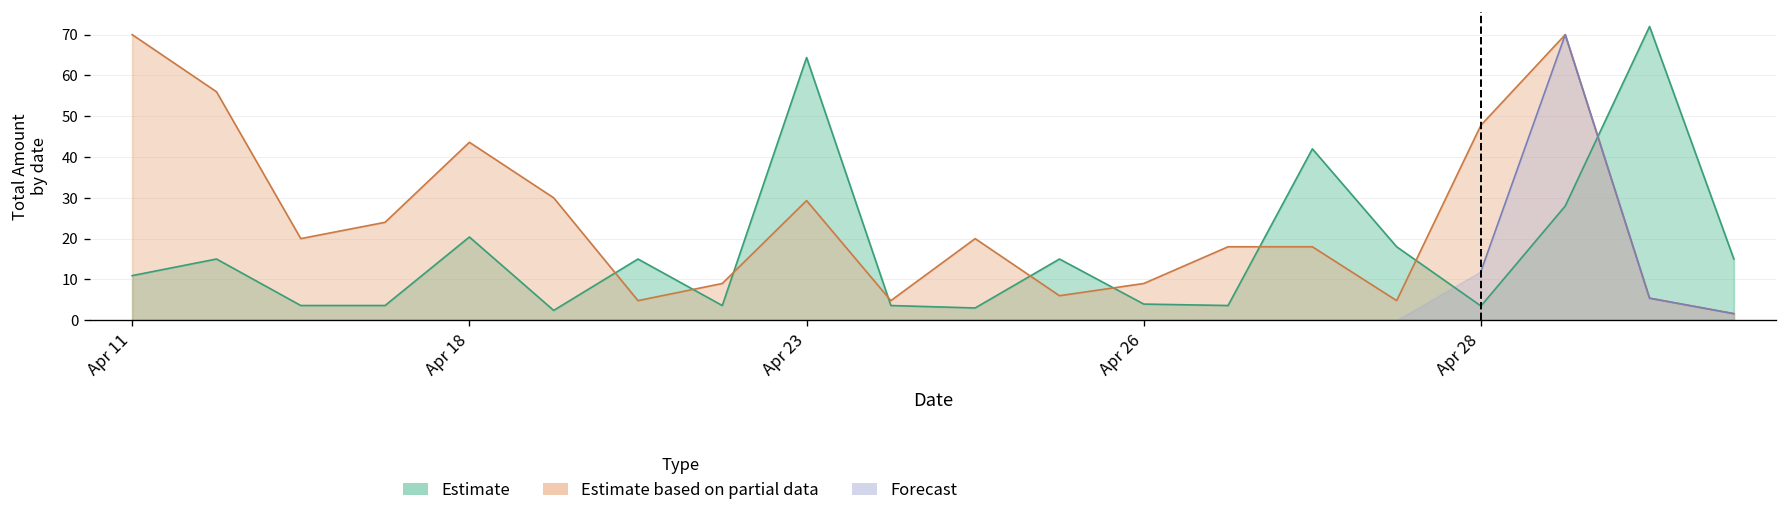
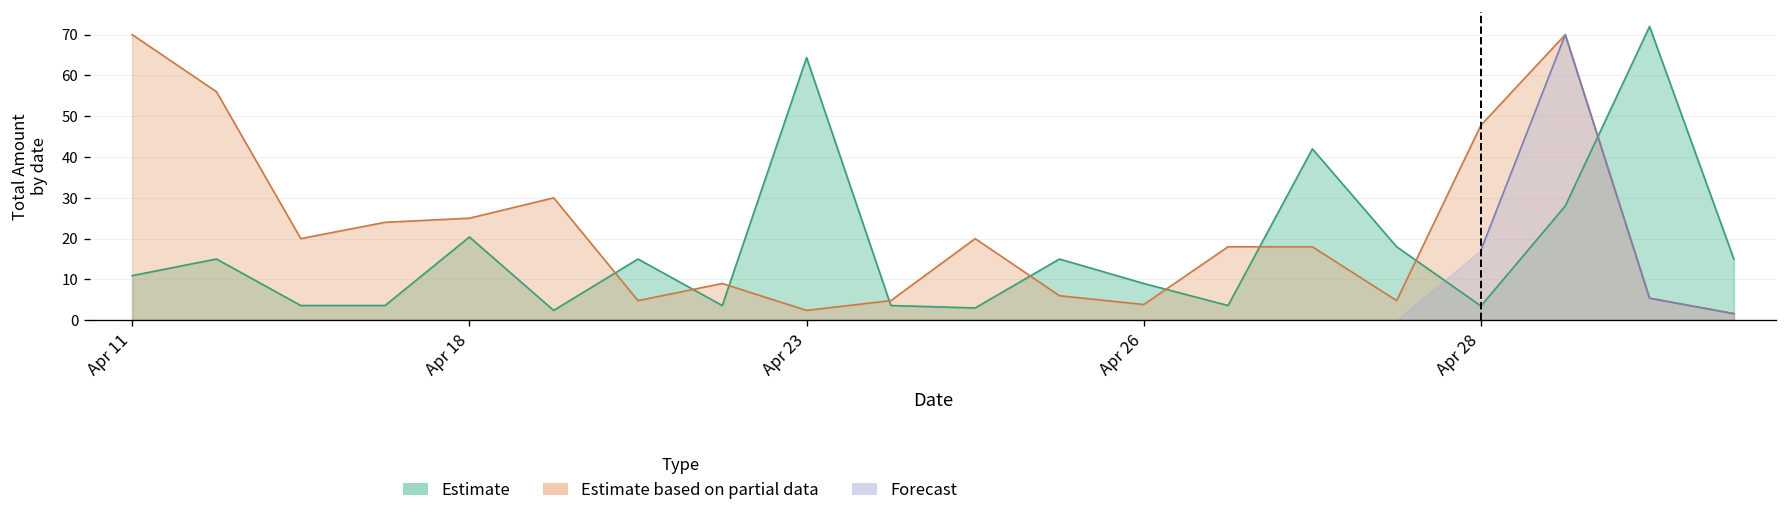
  {
    "Estimate": {
      "Apr 11": 11,
      "Apr 18": 20,
      "Apr 23": 64,
-     "Apr 26": 4,
+     "Apr 26": 9,
      "Apr 28": 3
    },
    "Estimate based on partial data": {
      "Apr 11": 70,
-     "Apr 18": 44,
-     "Apr 23": 29,
-     "Apr 26": 9,
+     "Apr 18": 25,
+     "Apr 23": 2,
+     "Apr 26": 4,
      "Apr 28": 48
    },
    "Forecast": {
      "Apr 11": 0,
      "Apr 18": 0,
      "Apr 23": 0,
      "Apr 26": 0,
-     "Apr 28": 12
+     "Apr 28": 17
    }
  }
